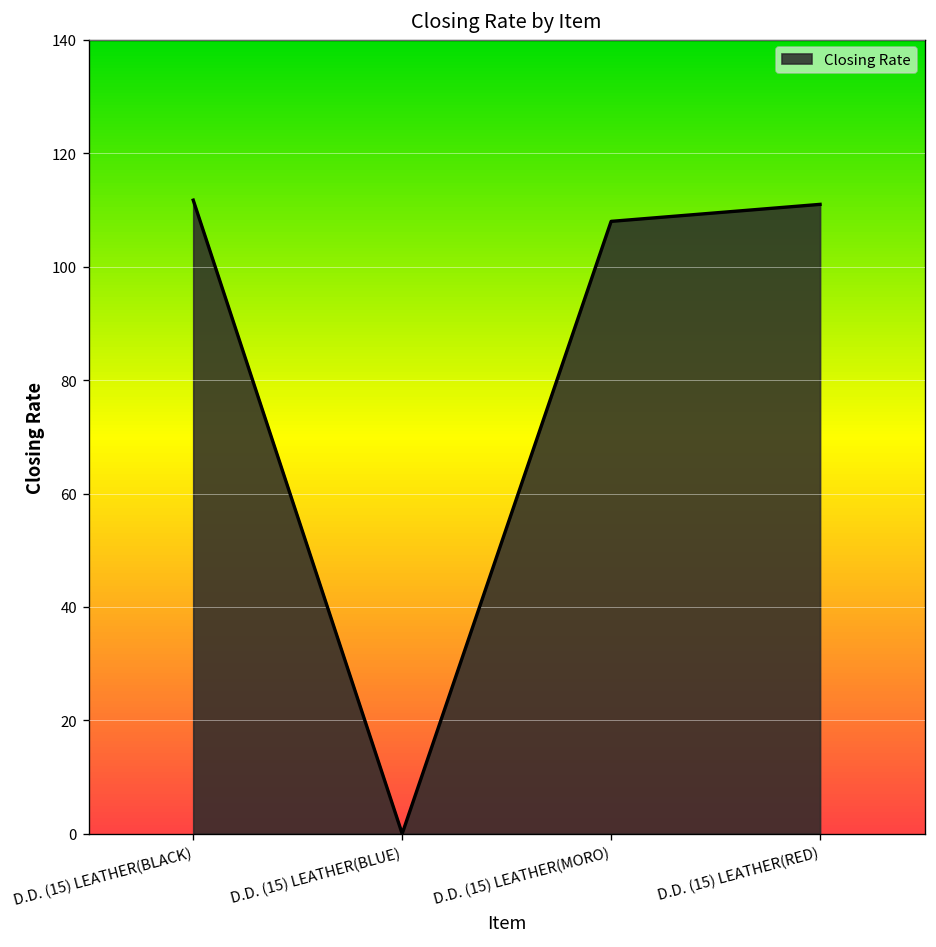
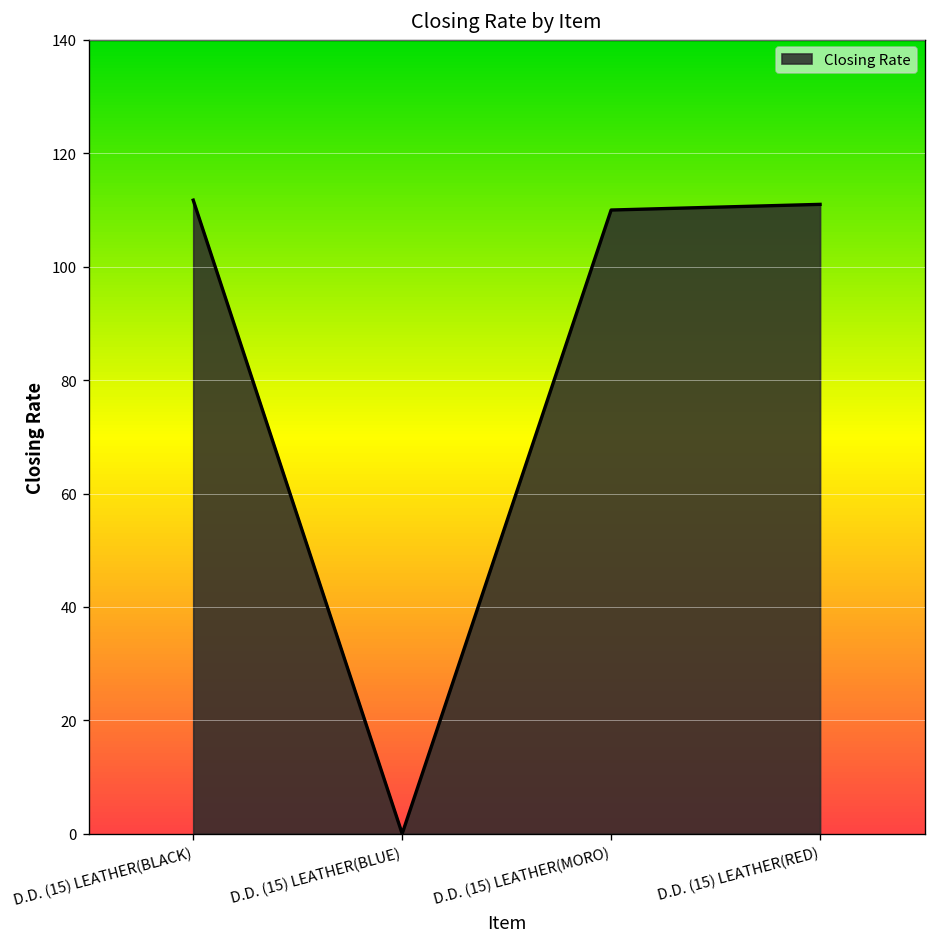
  {
    "D.D. (15) LEATHER(BLACK)": 112,
    "D.D. (15) LEATHER(BLUE)": 0,
-   "D.D. (15) LEATHER(MORO)": 108,
+   "D.D. (15) LEATHER(MORO)": 110,
    "D.D. (15) LEATHER(RED)": 111
  }
